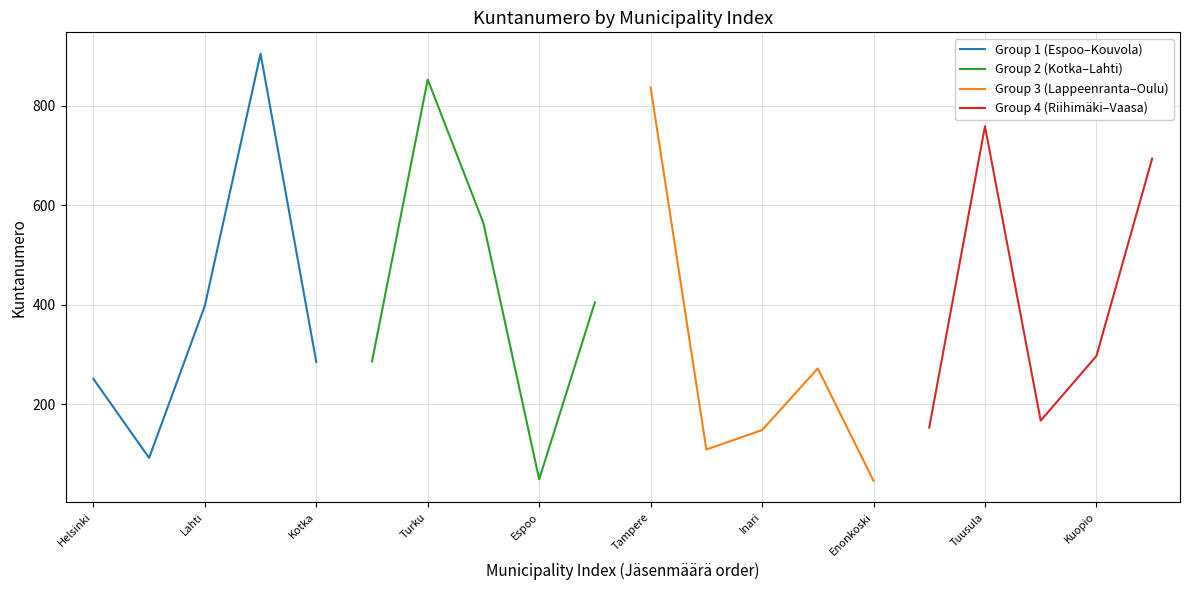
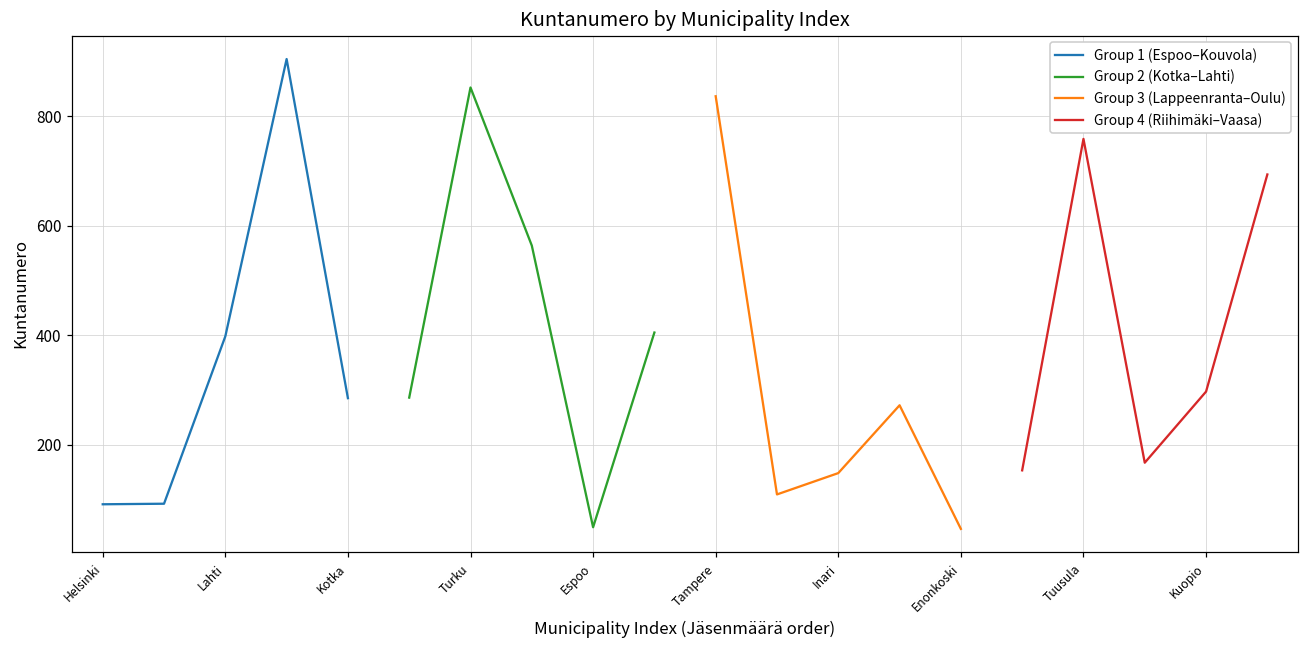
  {
    "Group 1 (Espoo–Kouvola)": {
-     "Helsinki": 250,
+     "Helsinki": 90,
      "Lahti": 400,
      "Kotka": 290
    },
    "Group 2 (Kotka–Lahti)": {
      "Turku": 850,
      "Espoo": 50
    },
    "Group 3 (Lappeenranta–Oulu)": {
      "Tampere": 840,
      "Inari": 150,
      "Enonkoski": 50
    },
    "Group 4 (Riihimäki–Vaasa)": {
      "Tuusula": 760,
      "Kuopio": 300
    }
  }
